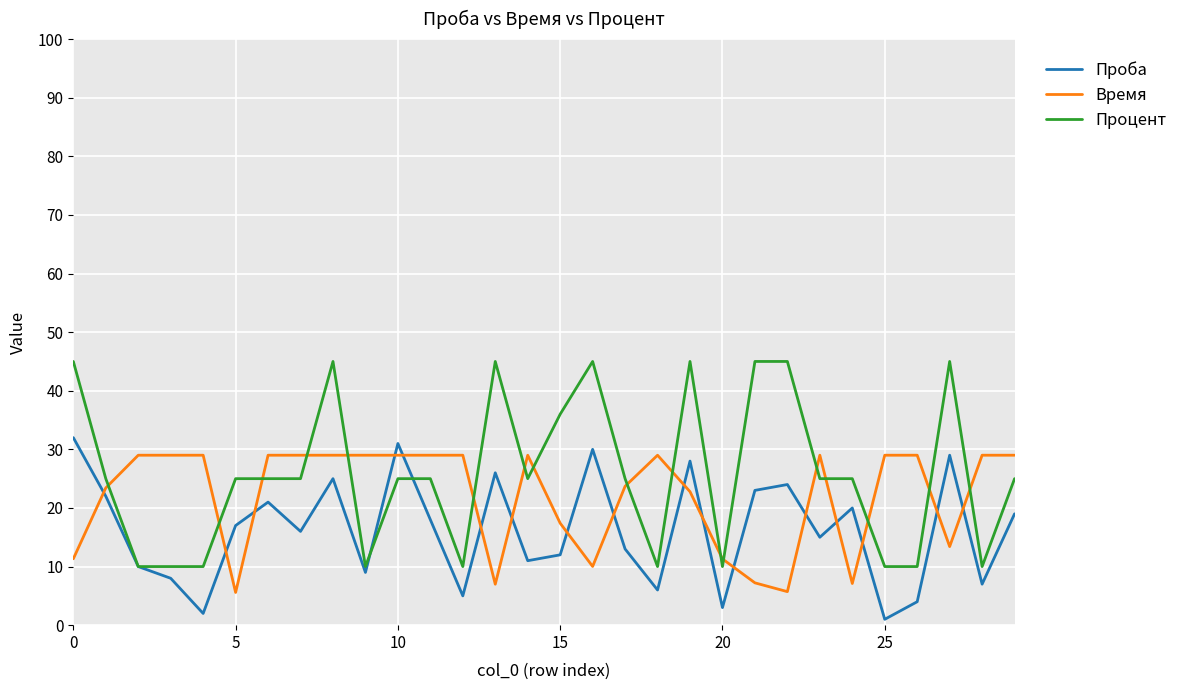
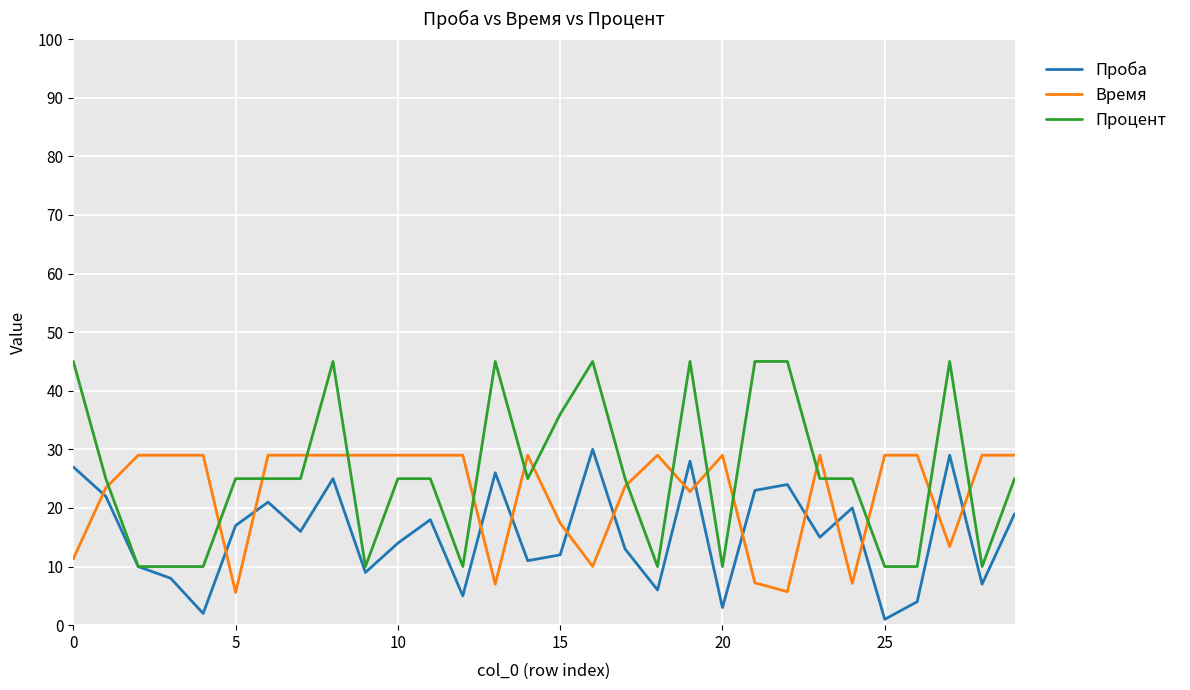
  {
    "Проба": {
-     "0": 32,
+     "0": 27,
      "5": 17,
-     "10": 31,
+     "10": 14,
      "15": 12,
      "20": 3,
      "25": 1
    },
    "Время": {
      "0": 11,
      "5": 6,
      "10": 29,
      "15": 17,
-     "20": 11,
+     "20": 29,
      "25": 29
    },
    "Процент": {
      "0": 45,
      "5": 25,
      "10": 25,
      "15": 36,
      "20": 10,
      "25": 10
    }
  }
